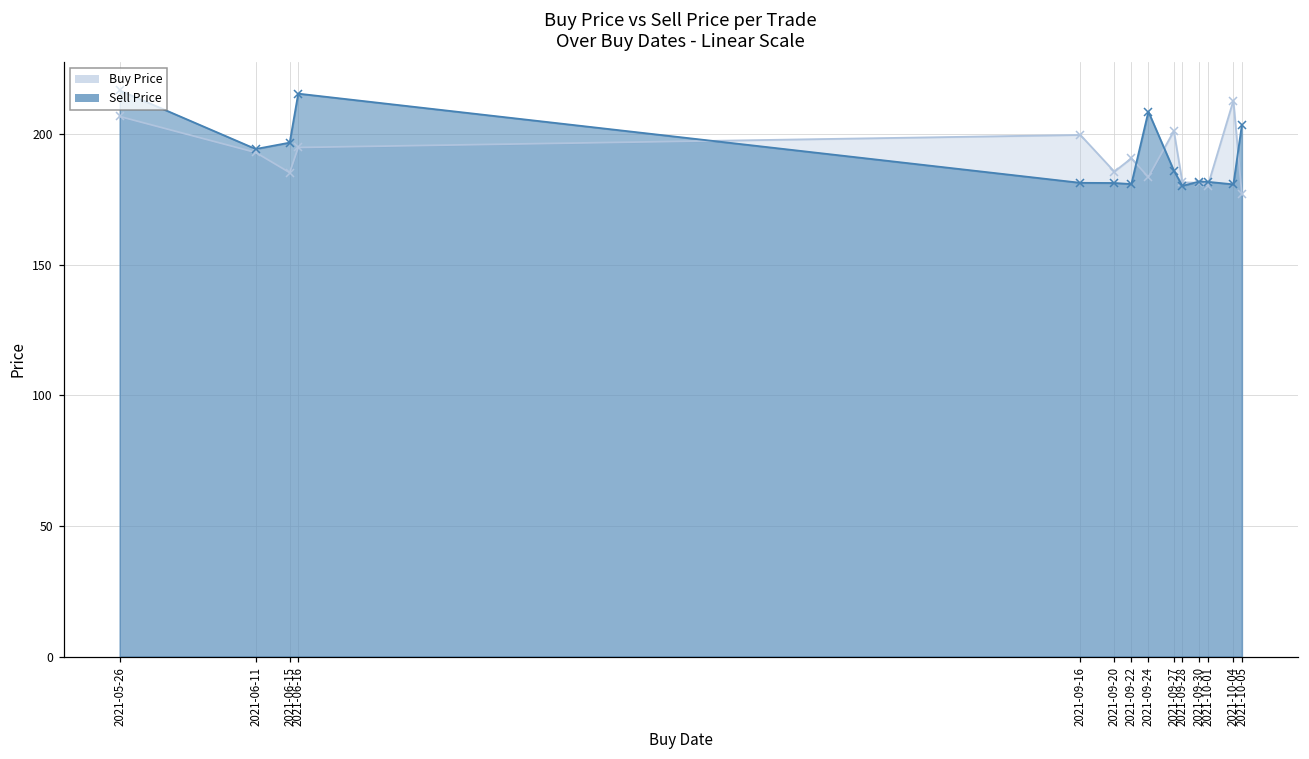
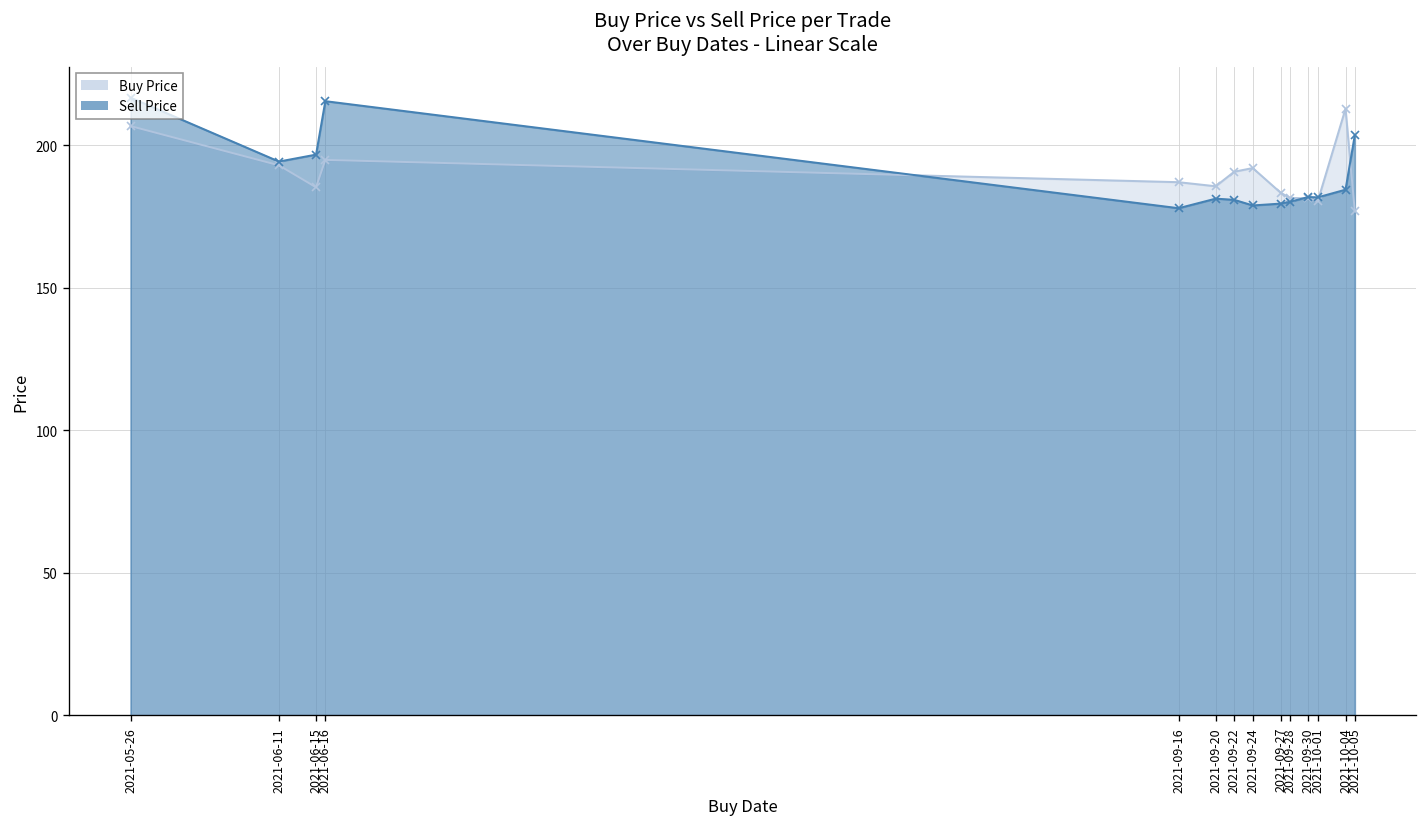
  {
    "Buy Price": {
      "2021-05-26": 207,
      "2021-06-11": 193,
      "2021-06-15": 185,
      "2021-06-16": 195,
-     "2021-09-16": 200,
+     "2021-09-16": 187,
      "2021-09-20": 186,
      "2021-09-22": 191,
-     "2021-09-24": 184,
-     "2021-09-27": 201,
+     "2021-09-24": 192,
+     "2021-09-27": 183,
      "2021-09-28": 182,
      "2021-10-01": 180,
      "2021-10-04": 213,
      "2021-10-05": 177
    },
    "Sell Price": {
      "2021-06-11": 194,
      "2021-06-15": 197,
      "2021-06-16": 216,
-     "2021-09-16": 181,
+     "2021-09-16": 178,
      "2021-09-20": 181,
      "2021-09-22": 181,
-     "2021-09-24": 209,
-     "2021-09-27": 186,
+     "2021-09-24": 179,
+     "2021-09-27": 180,
      "2021-09-28": 180,
      "2021-10-01": 182,
-     "2021-10-04": 181,
+     "2021-10-04": 184,
      "2021-10-05": 204
    }
  }
